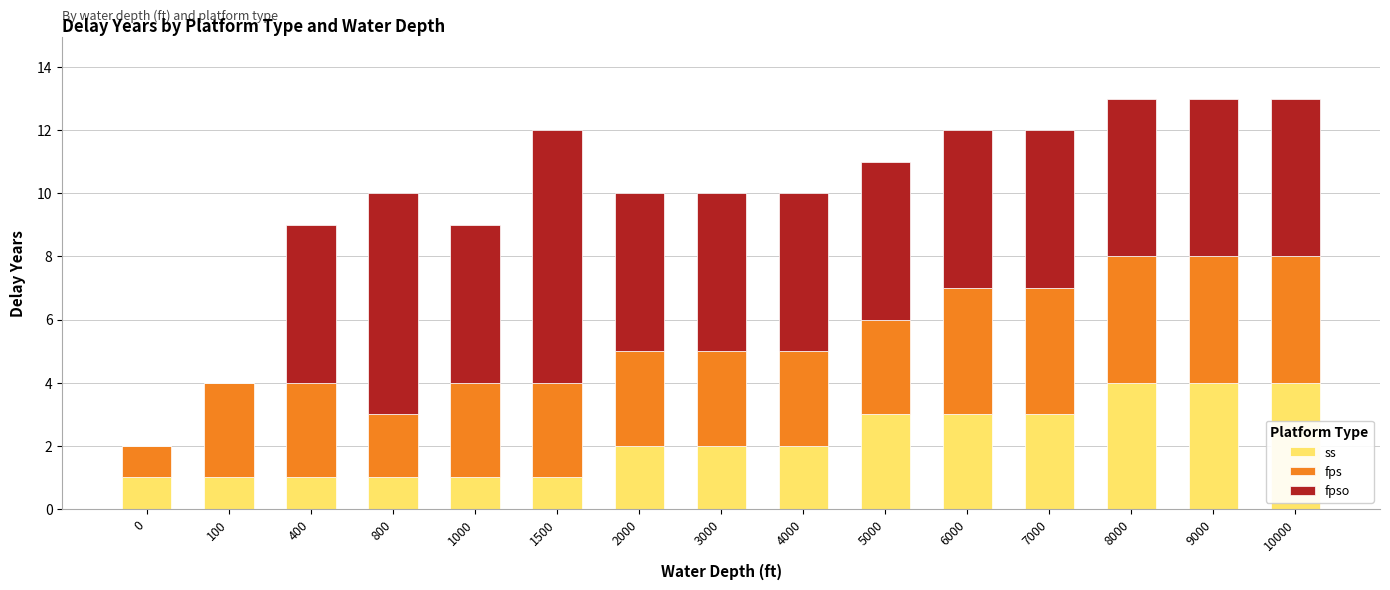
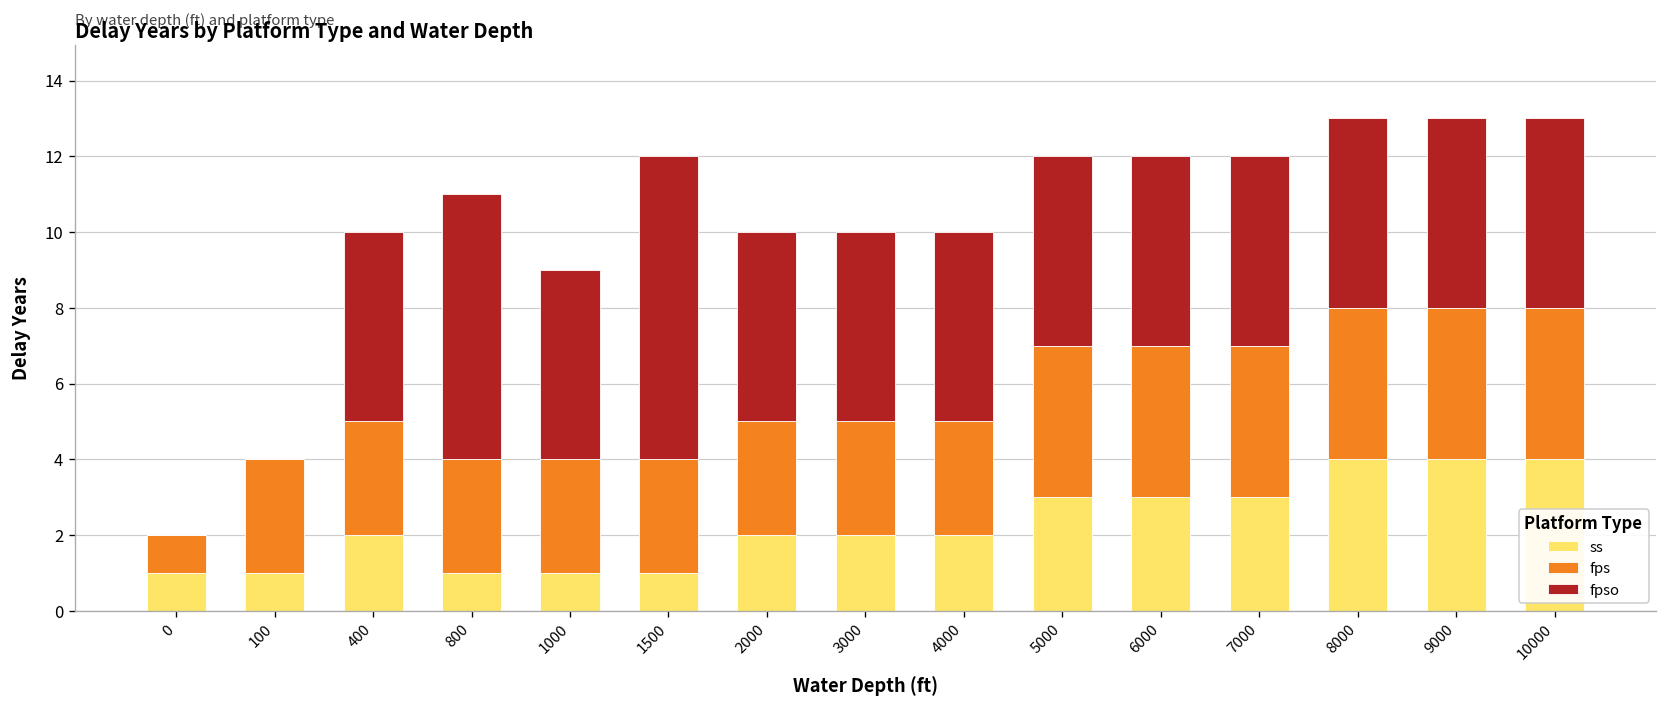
  {
    "ss": {
      "0": 1,
      "100": 1,
-     "400": 1,
+     "400": 2,
      "800": 1,
      "1000": 1,
      "1500": 1,
      "2000": 2,
      "3000": 2,
      "4000": 2,
      "5000": 3,
      "6000": 3,
      "7000": 3,
      "8000": 4,
      "9000": 4,
      "10000": 4
    },
    "fps": {
-     "800": 2,
-     "5000": 3
+     "800": 3,
+     "5000": 4
    },
    "fpso": {
      "0": 0,
      "100": 0,
      "400": 5,
      "800": 7,
      "1000": 5,
      "1500": 8,
      "2000": 5,
      "3000": 5,
      "4000": 5,
      "5000": 5,
      "6000": 5,
      "7000": 5,
      "8000": 5,
      "9000": 5,
      "10000": 5
    }
  }
